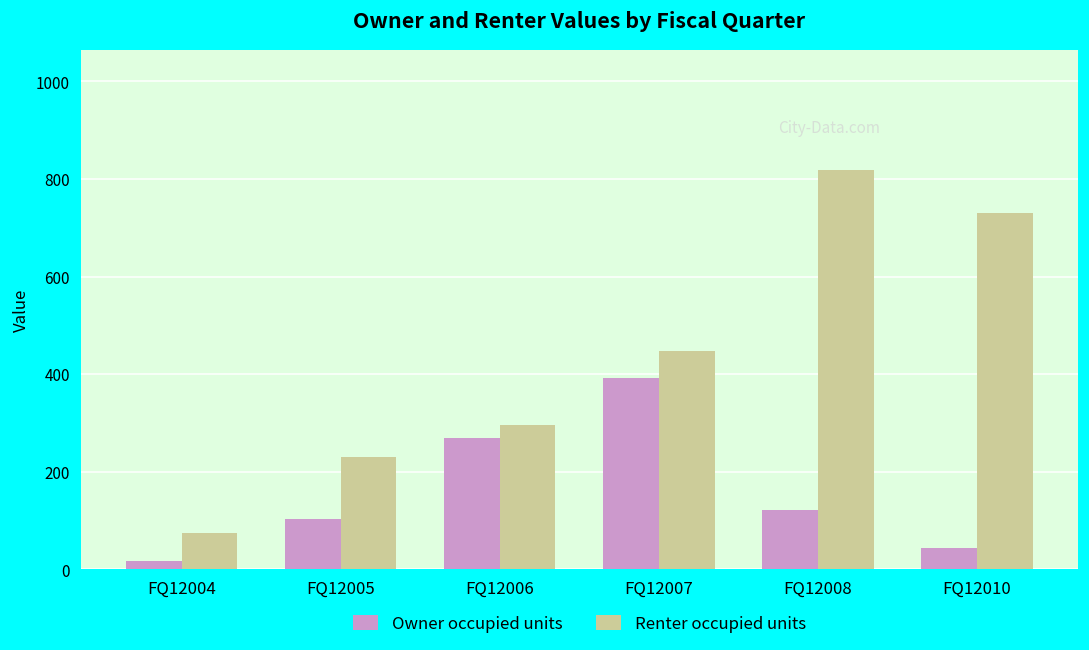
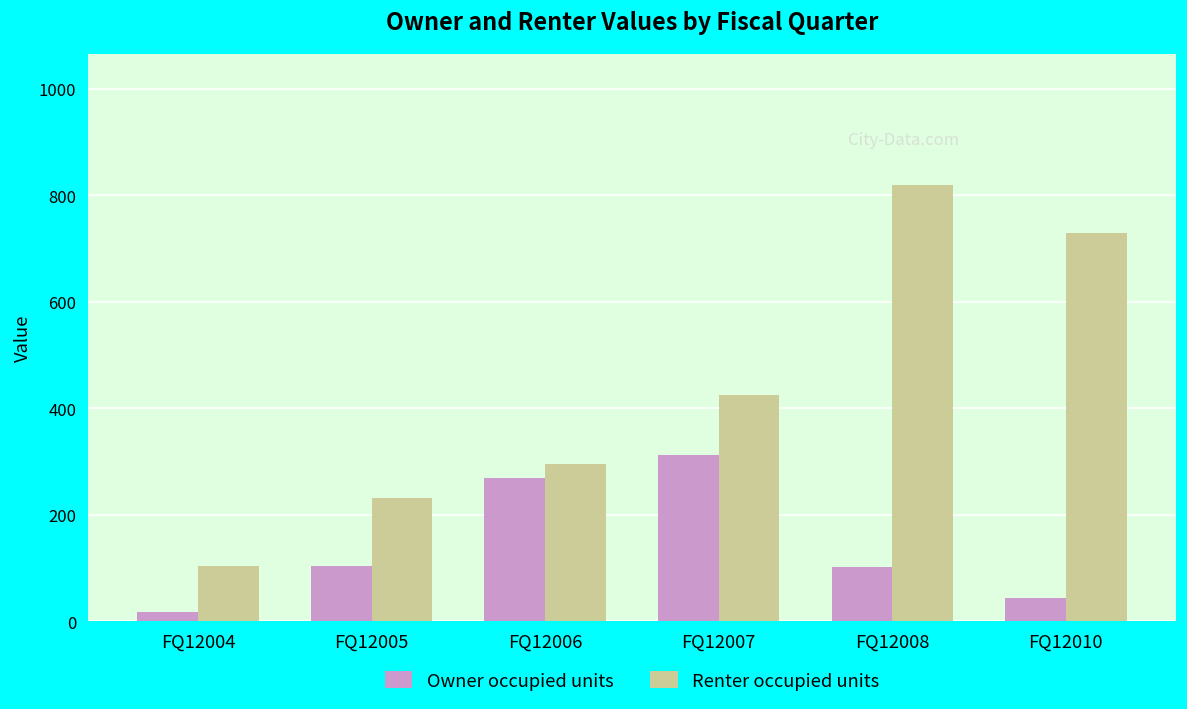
  {
    "Owner occupied units": {
      "FQ12004": 20,
      "FQ12005": 100,
      "FQ12006": 270,
-     "FQ12007": 390,
-     "FQ12008": 120,
+     "FQ12007": 310,
+     "FQ12008": 100,
      "FQ12010": 40
    },
    "Renter occupied units": {
-     "FQ12004": 70,
+     "FQ12004": 100,
      "FQ12005": 230,
      "FQ12006": 300,
-     "FQ12007": 450,
+     "FQ12007": 430,
      "FQ12008": 820,
      "FQ12010": 730
    }
  }
